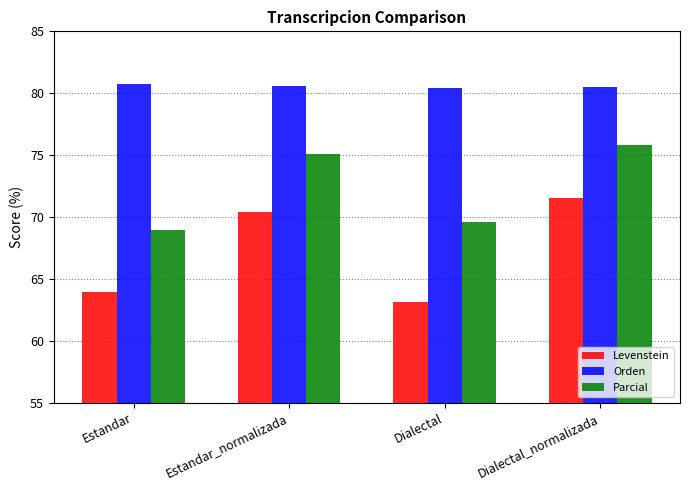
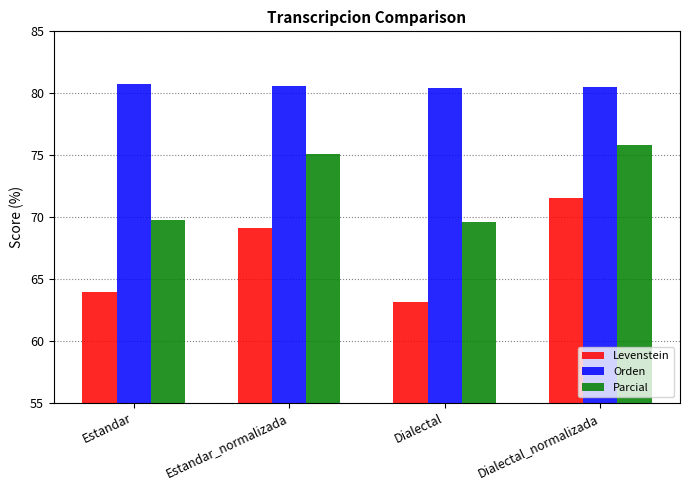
  {
    "Levenstein": {
      "Estandar": 64.0,
-     "Estandar_normalizada": 70.4,
+     "Estandar_normalizada": 69.1,
      "Dialectal": 63.1,
      "Dialectal_normalizada": 71.5
    },
    "Orden": {
      "Estandar": 80.7,
      "Estandar_normalizada": 80.6,
      "Dialectal": 80.4,
      "Dialectal_normalizada": 80.5
    },
    "Parcial": {
-     "Estandar": 69.0,
+     "Estandar": 69.7,
      "Estandar_normalizada": 75.0,
      "Dialectal": 69.6,
      "Dialectal_normalizada": 75.8
    }
  }
